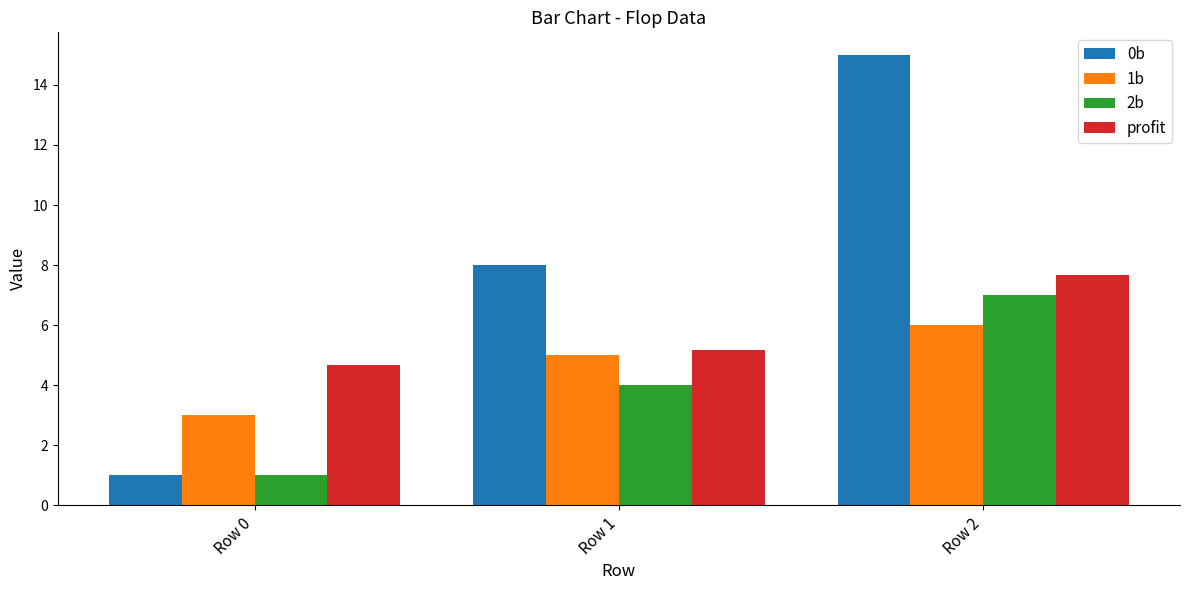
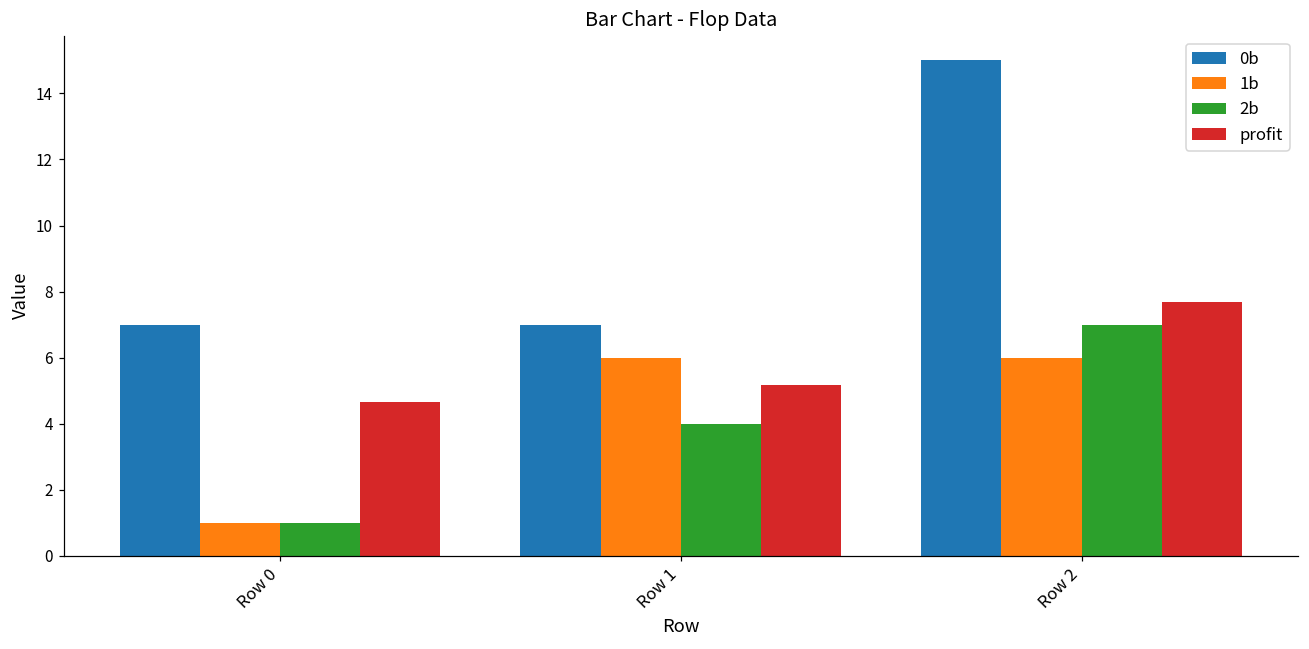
  {
    "0b": {
-     "Row 0": 1,
-     "Row 1": 8,
+     "Row 0": 7,
+     "Row 1": 7,
      "Row 2": 15
    },
    "1b": {
-     "Row 0": 3,
-     "Row 1": 5,
+     "Row 0": 1,
+     "Row 1": 6,
      "Row 2": 6
    },
    "2b": {
      "Row 0": 1,
      "Row 1": 4,
      "Row 2": 7
    },
    "profit": {
      "Row 0": 4.7,
      "Row 1": 5.2,
      "Row 2": 7.7
    }
  }
